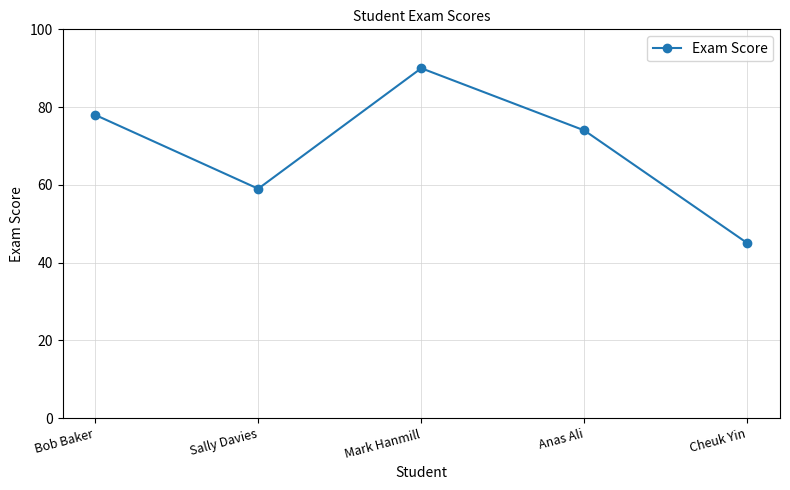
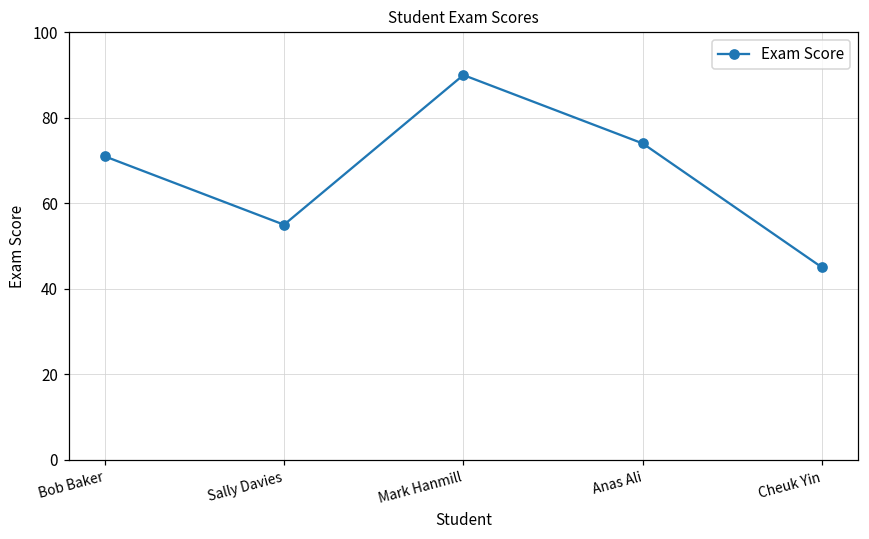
  {
-   "Bob Baker": 78,
-   "Sally Davies": 59,
+   "Bob Baker": 71,
+   "Sally Davies": 55,
    "Mark Hanmill": 90,
    "Anas Ali": 74,
    "Cheuk Yin": 45
  }
